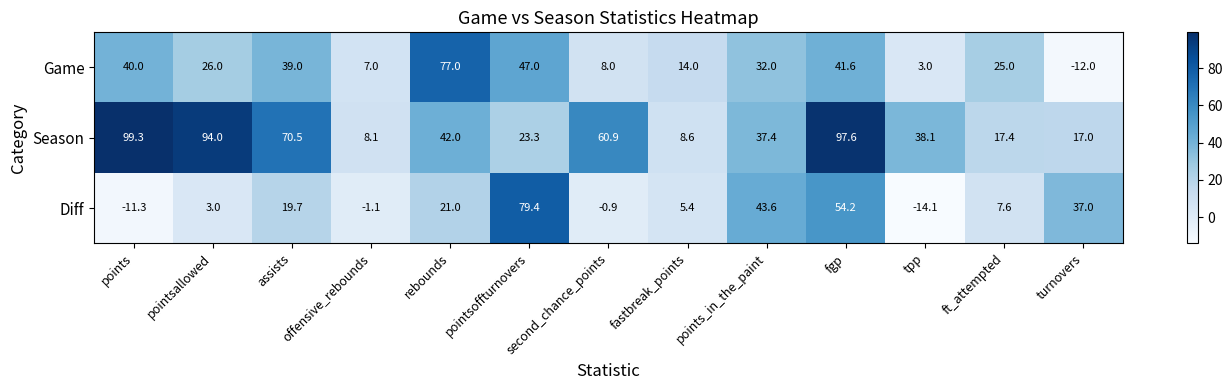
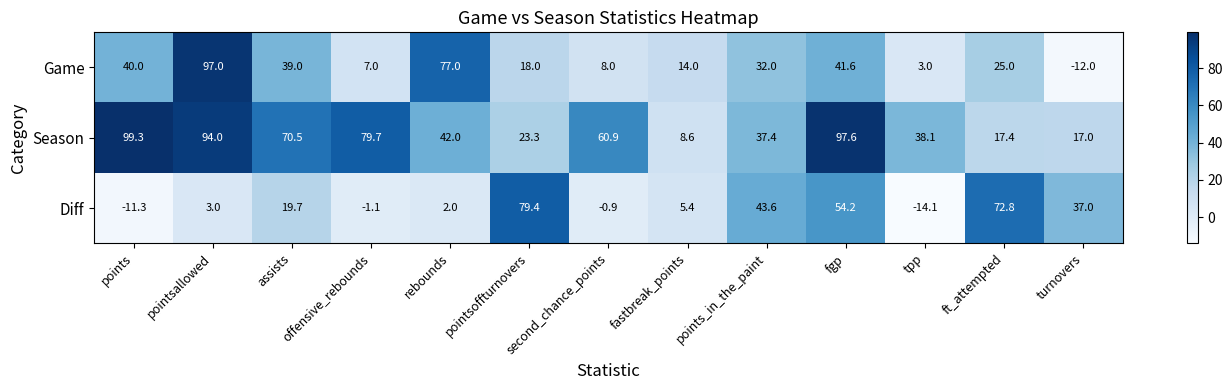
  {
    "Game": {
      "points": 40.0,
-     "pointsallowed": 26.0,
+     "pointsallowed": 97.0,
      "assists": 39.0,
      "offensive_rebounds": 7.0,
      "rebounds": 77.0,
-     "pointsoffturnovers": 47.0,
+     "pointsoffturnovers": 18.0,
      "second_chance_points": 8.0,
      "fastbreak_points": 14.0,
      "points_in_the_paint": 32.0,
      "fgp": 41.6,
      "tpp": 3.0,
      "ft_attempted": 25.0,
      "turnovers": -12.0
    },
    "Season": {
      "points": 99.3,
      "pointsallowed": 94.0,
      "assists": 70.5,
-     "offensive_rebounds": 8.1,
+     "offensive_rebounds": 79.7,
      "rebounds": 42.0,
      "pointsoffturnovers": 23.3,
      "second_chance_points": 60.9,
      "fastbreak_points": 8.6,
      "points_in_the_paint": 37.4,
      "fgp": 97.6,
      "tpp": 38.1,
      "ft_attempted": 17.4,
      "turnovers": 17.0
    },
    "Diff": {
      "points": -11.3,
      "pointsallowed": 3.0,
      "assists": 19.7,
      "offensive_rebounds": -1.1,
-     "rebounds": 21.0,
+     "rebounds": 2.0,
      "pointsoffturnovers": 79.4,
      "second_chance_points": -0.9,
      "fastbreak_points": 5.4,
      "points_in_the_paint": 43.6,
      "fgp": 54.2,
      "tpp": -14.1,
-     "ft_attempted": 7.6,
+     "ft_attempted": 72.8,
      "turnovers": 37.0
    }
  }
